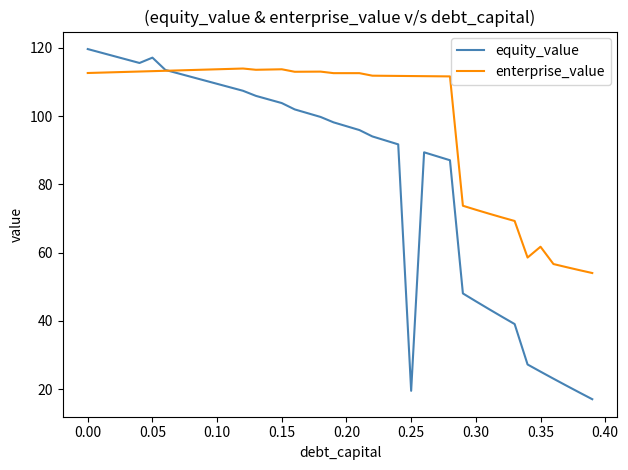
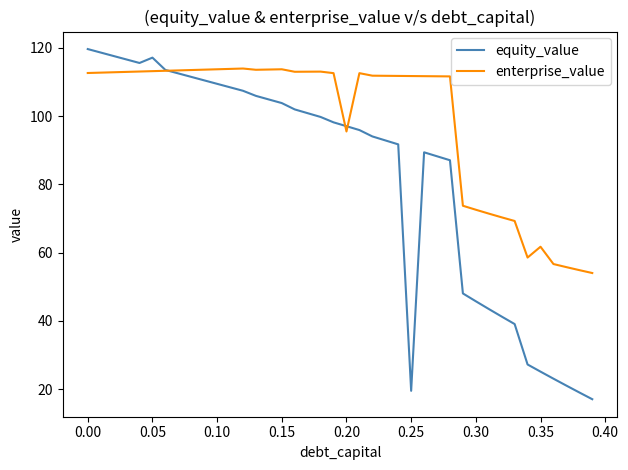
  {
    "equity_value": {
      "0.00": 120,
      "0.05": 117,
      "0.10": 109,
      "0.15": 104,
      "0.20": 97,
      "0.25": 20,
      "0.30": 46,
      "0.35": 25
    },
    "enterprise_value": {
      "0.00": 113,
      "0.05": 113,
      "0.10": 114,
      "0.15": 114,
-     "0.20": 113,
+     "0.20": 95,
      "0.25": 112,
      "0.30": 73,
      "0.35": 62
    }
  }
